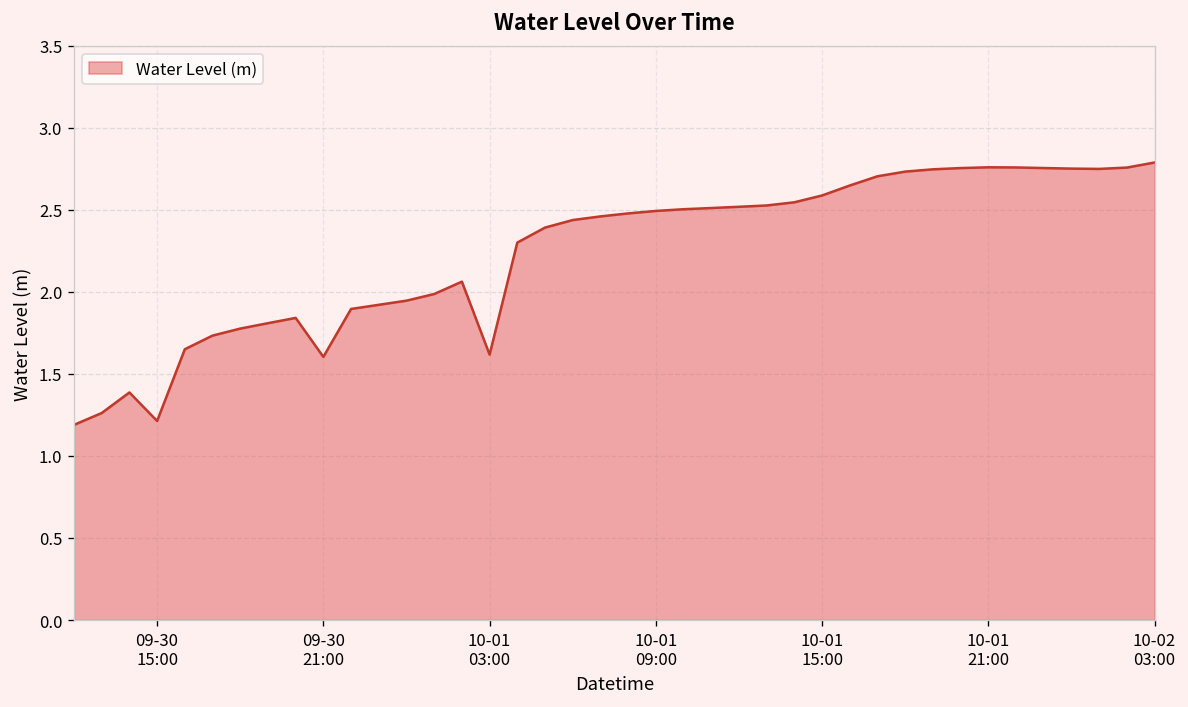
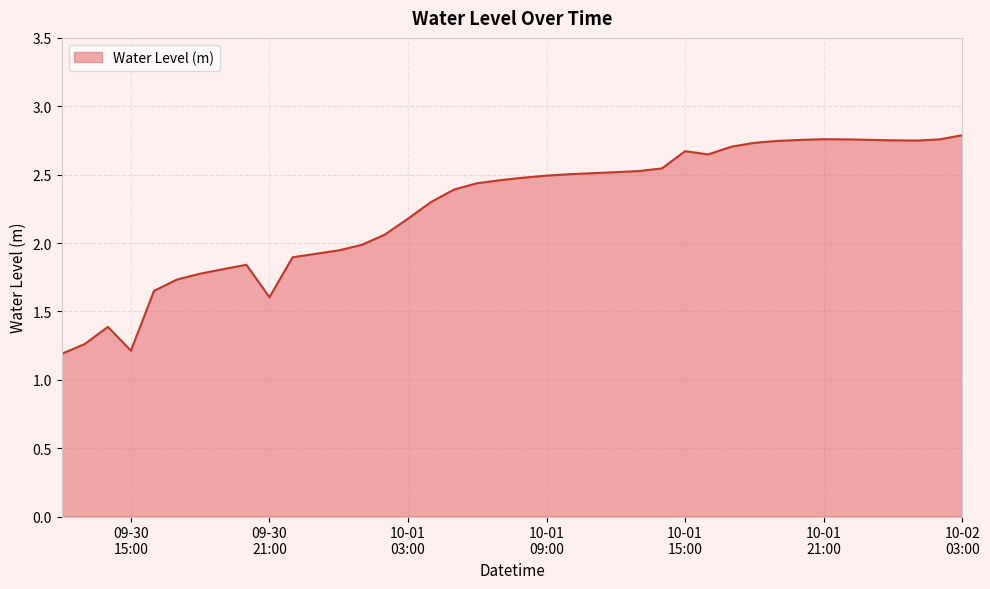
  {
    "09-30 15:00": 1.21,
    "09-30 21:00": 1.60,
-   "10-01 03:00": 1.62,
+   "10-01 03:00": 2.18,
    "10-01 09:00": 2.49,
-   "10-01 15:00": 2.59,
+   "10-01 15:00": 2.67,
    "10-01 21:00": 2.76,
    "10-02 03:00": 2.79
  }
